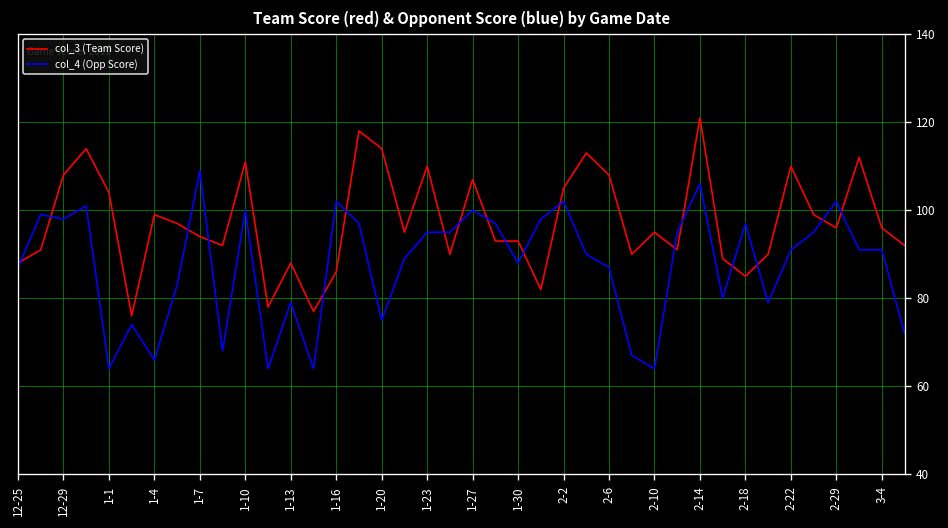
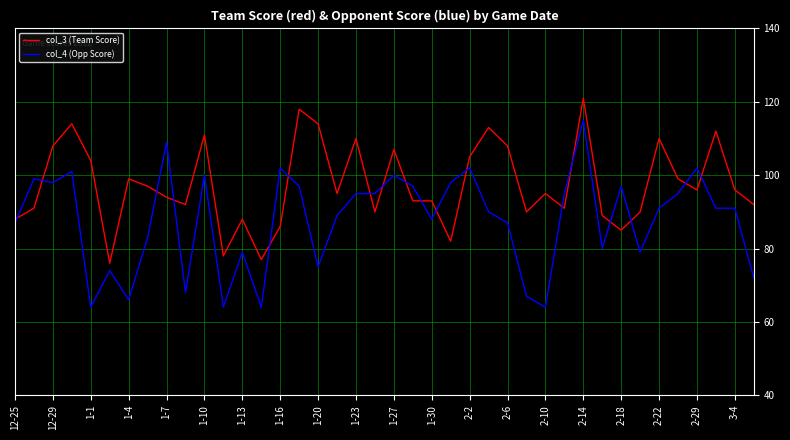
  {
    "col_3 (Team Score)": {
      "12-25": 88,
      "12-29": 108,
      "1-1": 104,
      "1-4": 99,
      "1-7": 94,
      "1-10": 111,
      "1-13": 88,
      "1-16": 86,
      "1-20": 114,
      "1-23": 110,
      "1-27": 107,
      "1-30": 93,
      "2-2": 105,
      "2-6": 108,
      "2-10": 95,
      "2-14": 121,
      "2-18": 85,
      "2-22": 110,
      "2-29": 96,
      "3-4": 96
    },
    "col_4 (Opp Score)": {
      "12-25": 87,
      "12-29": 98,
      "1-1": 64,
      "1-4": 66,
      "1-7": 109,
      "1-10": 100,
      "1-13": 79,
      "1-16": 102,
      "1-20": 75,
      "1-23": 95,
      "1-27": 100,
      "1-30": 88,
      "2-2": 102,
      "2-6": 87,
      "2-10": 64,
-     "2-14": 106,
+     "2-14": 115,
      "2-18": 97,
      "2-22": 91,
      "2-29": 102,
      "3-4": 91
    }
  }
